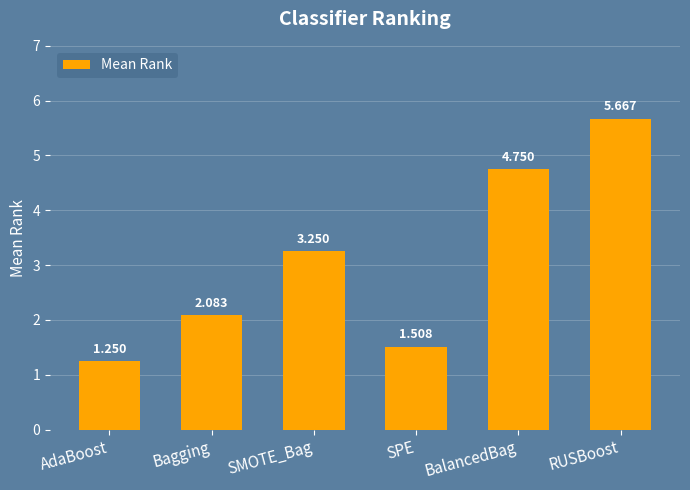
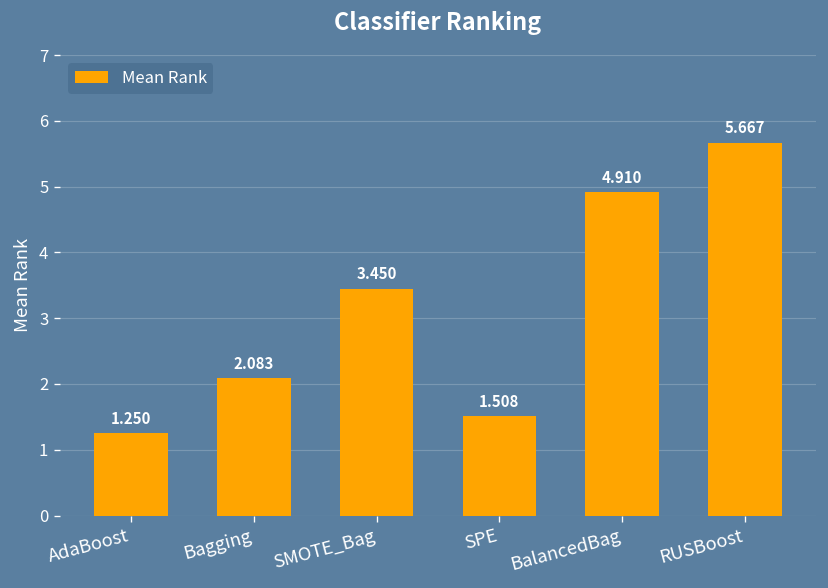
  {
    "AdaBoost": 1.250,
    "Bagging": 2.083,
-   "SMOTE_Bag": 3.250,
+   "SMOTE_Bag": 3.450,
    "SPE": 1.508,
-   "BalancedBag": 4.750,
+   "BalancedBag": 4.910,
    "RUSBoost": 5.667
  }
